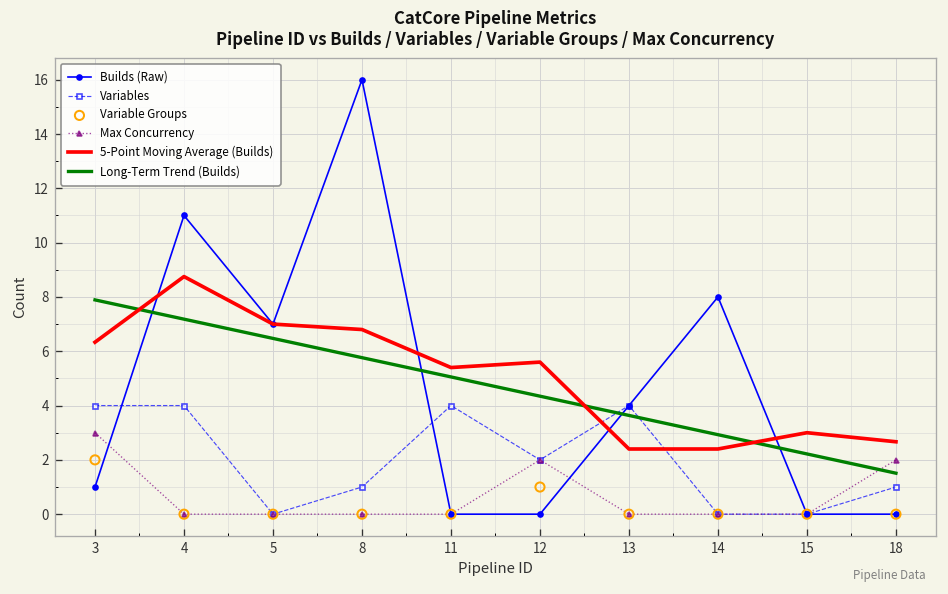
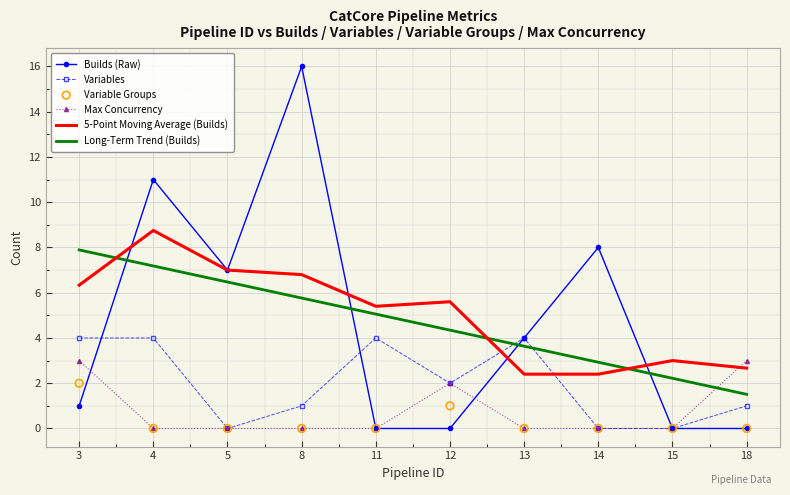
  {
    "Max Concurrency": {
      "3": 3,
-     "18": 2
+     "18": 3
    },
    "5-Point Moving Average (Builds)": {
      "3": 6.3,
      "4": 8.8,
      "8": 6.8,
      "11": 5.4,
      "12": 5.6,
      "13": 2.4,
      "14": 2.4,
      "15": 3,
      "18": 2.7
    },
    "Long-Term Trend (Builds)": {
      "3": 8,
      "4": 7.2,
      "5": 6.5,
      "8": 5.8,
      "11": 5,
      "12": 4.3,
      "13": 3.6,
      "14": 3,
      "15": 2.2,
      "18": 1.5
    }
  }
